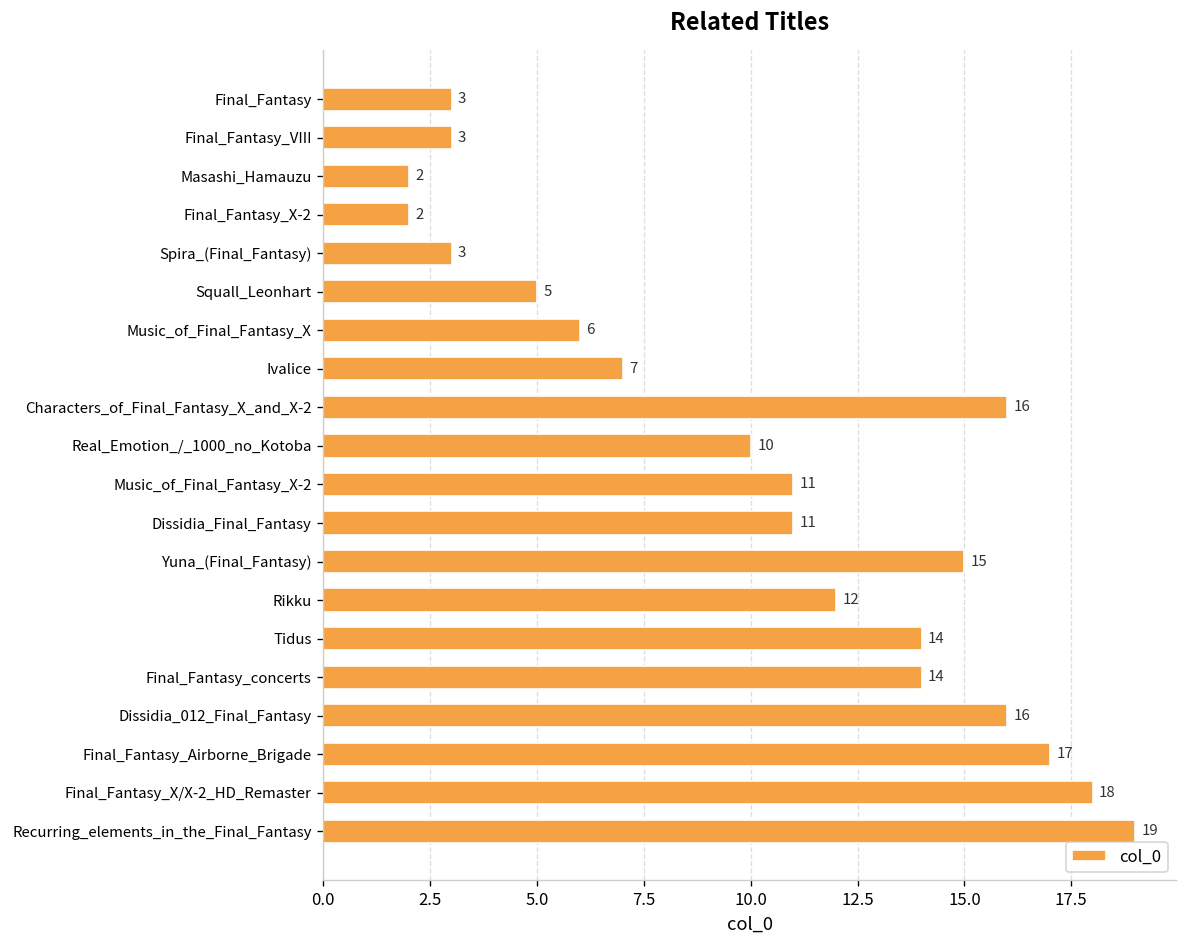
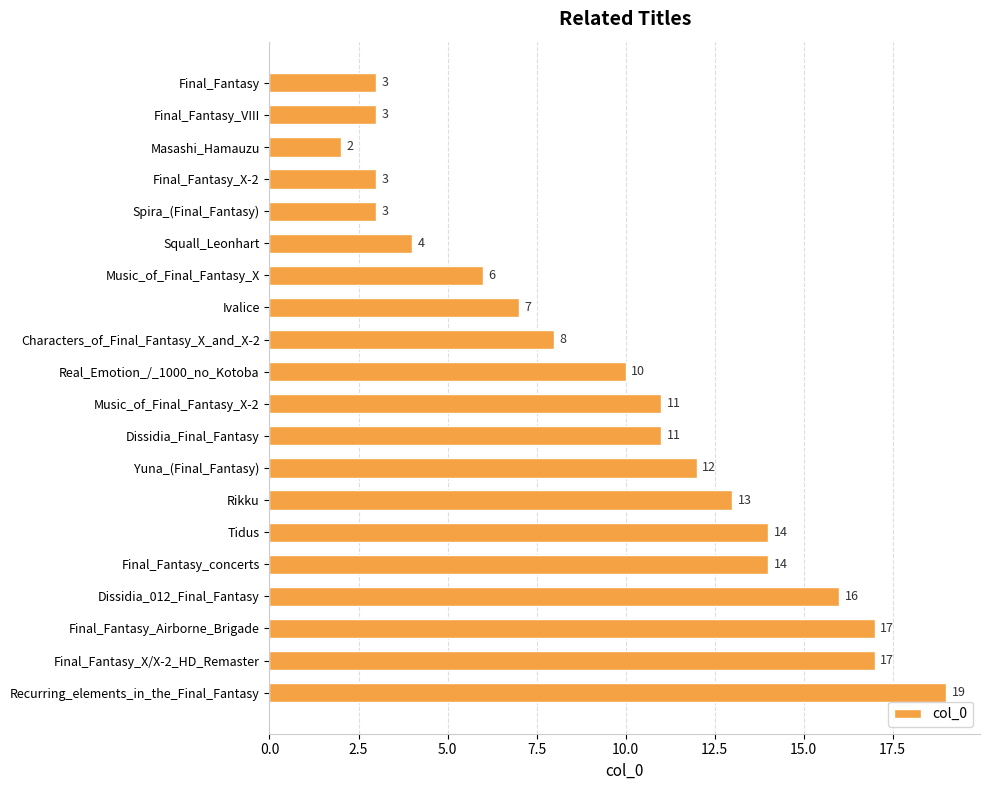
  {
    "Final_Fantasy": 3,
    "Final_Fantasy_VIII": 3,
    "Masashi_Hamauzu": 2,
-   "Final_Fantasy_X-2": 2,
+   "Final_Fantasy_X-2": 3,
    "Spira_(Final_Fantasy)": 3,
-   "Squall_Leonhart": 5,
+   "Squall_Leonhart": 4,
    "Music_of_Final_Fantasy_X": 6,
    "Ivalice": 7,
-   "Characters_of_Final_Fantasy_X_and_X-2": 16,
+   "Characters_of_Final_Fantasy_X_and_X-2": 8,
    "Real_Emotion_/_1000_no_Kotoba": 10,
    "Music_of_Final_Fantasy_X-2": 11,
    "Dissidia_Final_Fantasy": 11,
-   "Yuna_(Final_Fantasy)": 15,
-   "Rikku": 12,
+   "Yuna_(Final_Fantasy)": 12,
+   "Rikku": 13,
    "Tidus": 14,
    "Final_Fantasy_concerts": 14,
    "Dissidia_012_Final_Fantasy": 16,
    "Final_Fantasy_Airborne_Brigade": 17,
-   "Final_Fantasy_X/X-2_HD_Remaster": 18,
+   "Final_Fantasy_X/X-2_HD_Remaster": 17,
    "Recurring_elements_in_the_Final_Fantasy": 19
  }
